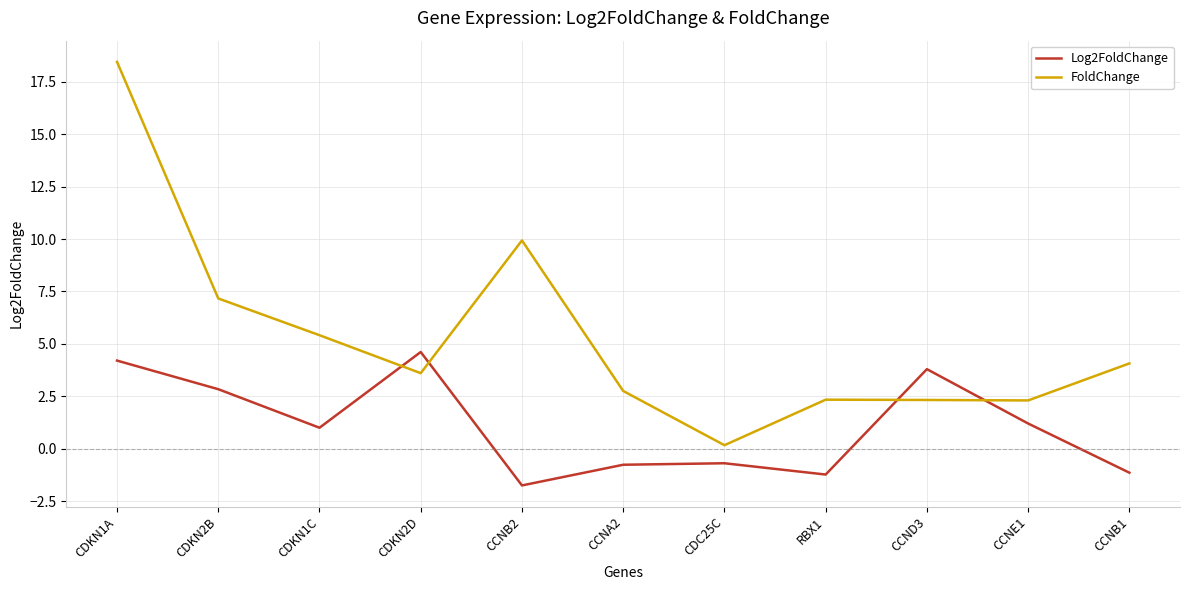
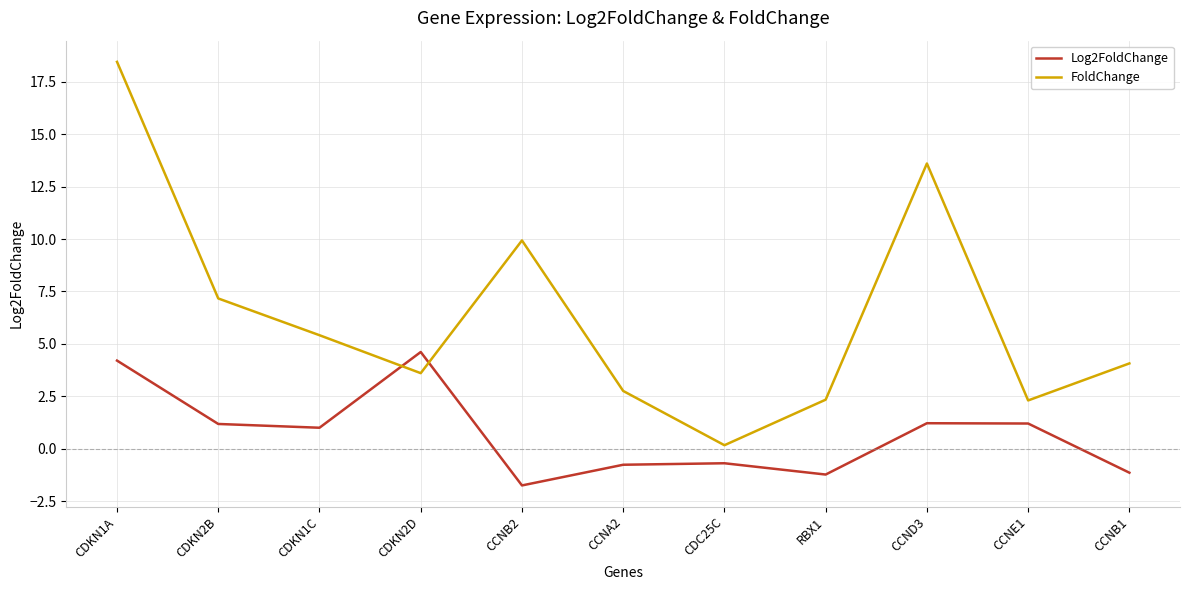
  {
    "Log2FoldChange": {
      "CDKN1A": 4.2,
-     "CDKN2B": 2.8,
+     "CDKN2B": 1.2,
      "CDKN1C": 1.0,
      "CDKN2D": 4.6,
      "CCNB2": -1.7,
      "CCNA2": -0.8,
      "CDC25C": -0.7,
      "RBX1": -1.2,
-     "CCND3": 3.8,
+     "CCND3": 1.2,
      "CCNE1": 1.2,
      "CCNB1": -1.1
    },
    "FoldChange": {
      "CDKN1A": 18.4,
      "CDKN2B": 7.2,
      "CDKN1C": 5.4,
      "CDKN2D": 3.6,
      "CCNB2": 9.9,
      "CCNA2": 2.8,
      "CDC25C": 0.2,
      "RBX1": 2.3,
-     "CCND3": 2.3,
+     "CCND3": 13.6,
      "CCNE1": 2.3,
      "CCNB1": 4.1
    }
  }
